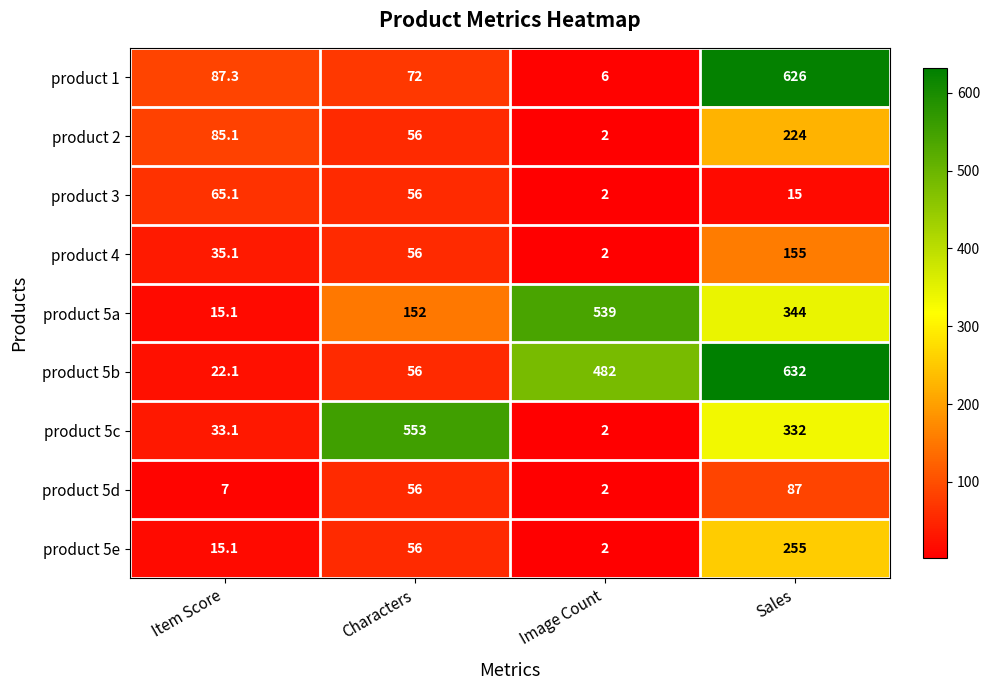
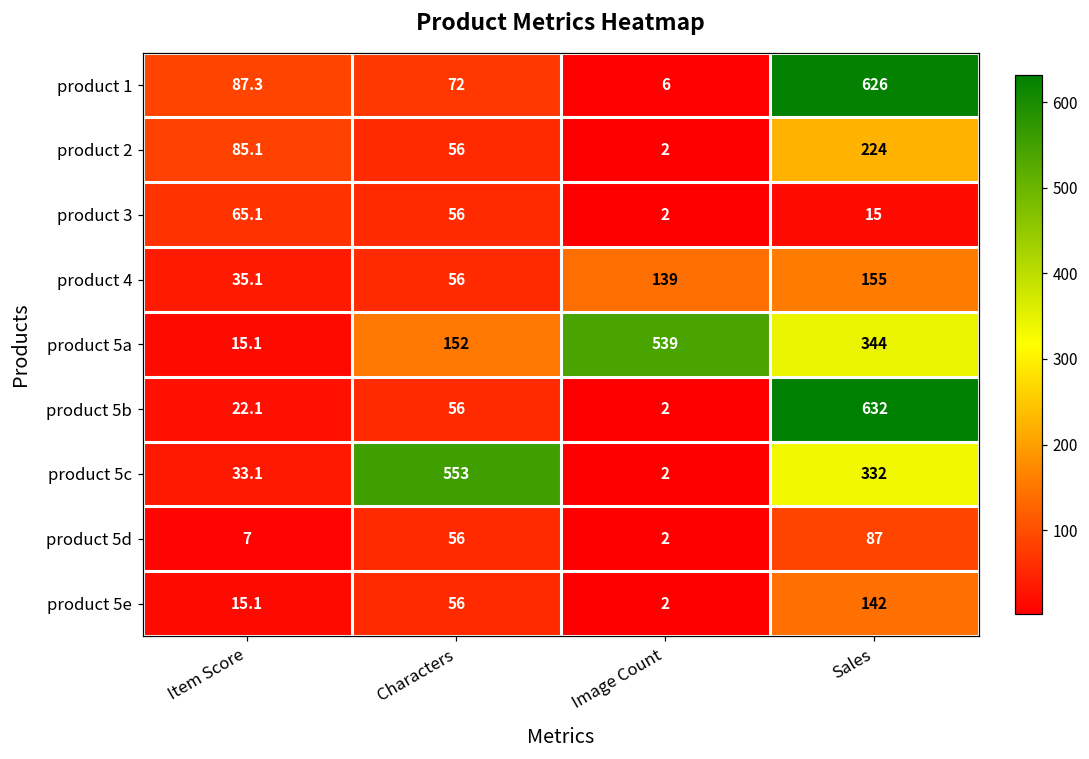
  {
    "product 1": {
      "Item Score": 87.3,
      "Characters": 72,
      "Image Count": 6,
      "Sales": 626
    },
    "product 2": {
      "Item Score": 85.1,
      "Characters": 56,
      "Image Count": 2,
      "Sales": 224
    },
    "product 3": {
      "Item Score": 65.1,
      "Characters": 56,
      "Image Count": 2,
      "Sales": 15
    },
    "product 4": {
      "Item Score": 35.1,
      "Characters": 56,
-     "Image Count": 2,
+     "Image Count": 139,
      "Sales": 155
    },
    "product 5a": {
      "Item Score": 15.1,
      "Characters": 152,
      "Image Count": 539,
      "Sales": 344
    },
    "product 5b": {
      "Item Score": 22.1,
      "Characters": 56,
-     "Image Count": 482,
+     "Image Count": 2,
      "Sales": 632
    },
    "product 5c": {
      "Item Score": 33.1,
      "Characters": 553,
      "Image Count": 2,
      "Sales": 332
    },
    "product 5d": {
      "Item Score": 7,
      "Characters": 56,
      "Image Count": 2,
      "Sales": 87
    },
    "product 5e": {
      "Item Score": 15.1,
      "Characters": 56,
      "Image Count": 2,
-     "Sales": 255
+     "Sales": 142
    }
  }
